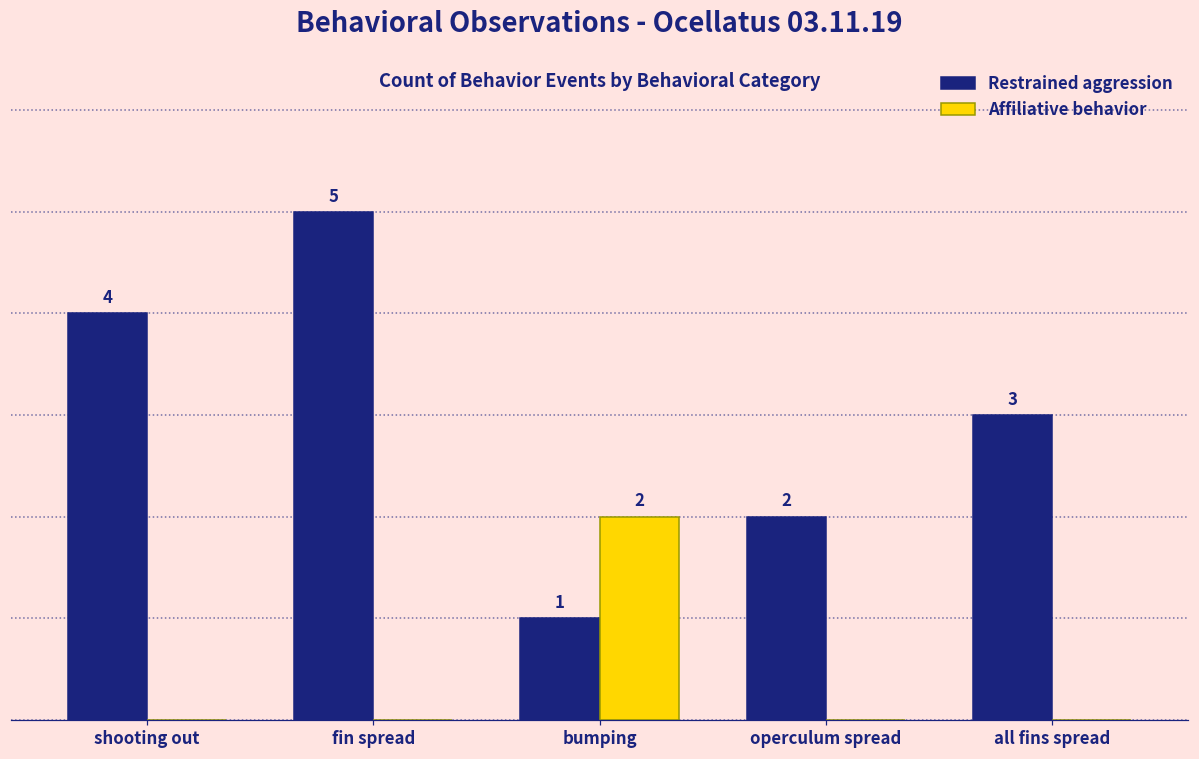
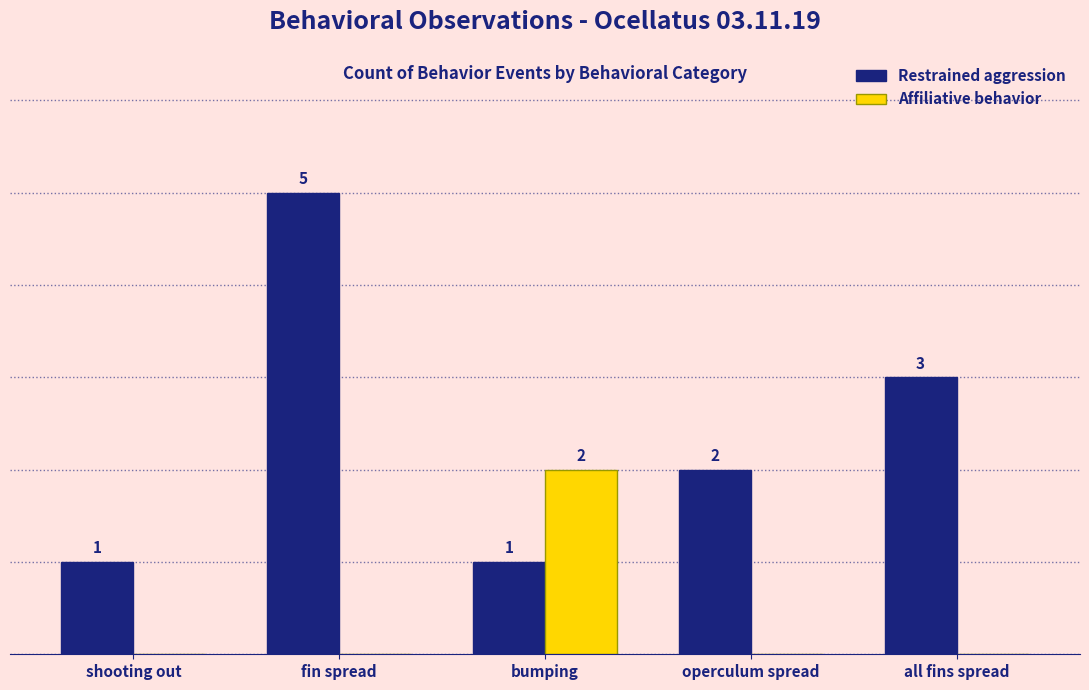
  {
    "Restrained aggression": {
-     "shooting out": 4,
+     "shooting out": 1,
      "fin spread": 5,
      "bumping": 1,
      "operculum spread": 2,
      "all fins spread": 3
    },
    "Affiliative behavior": {
      "bumping": 2
    }
  }
